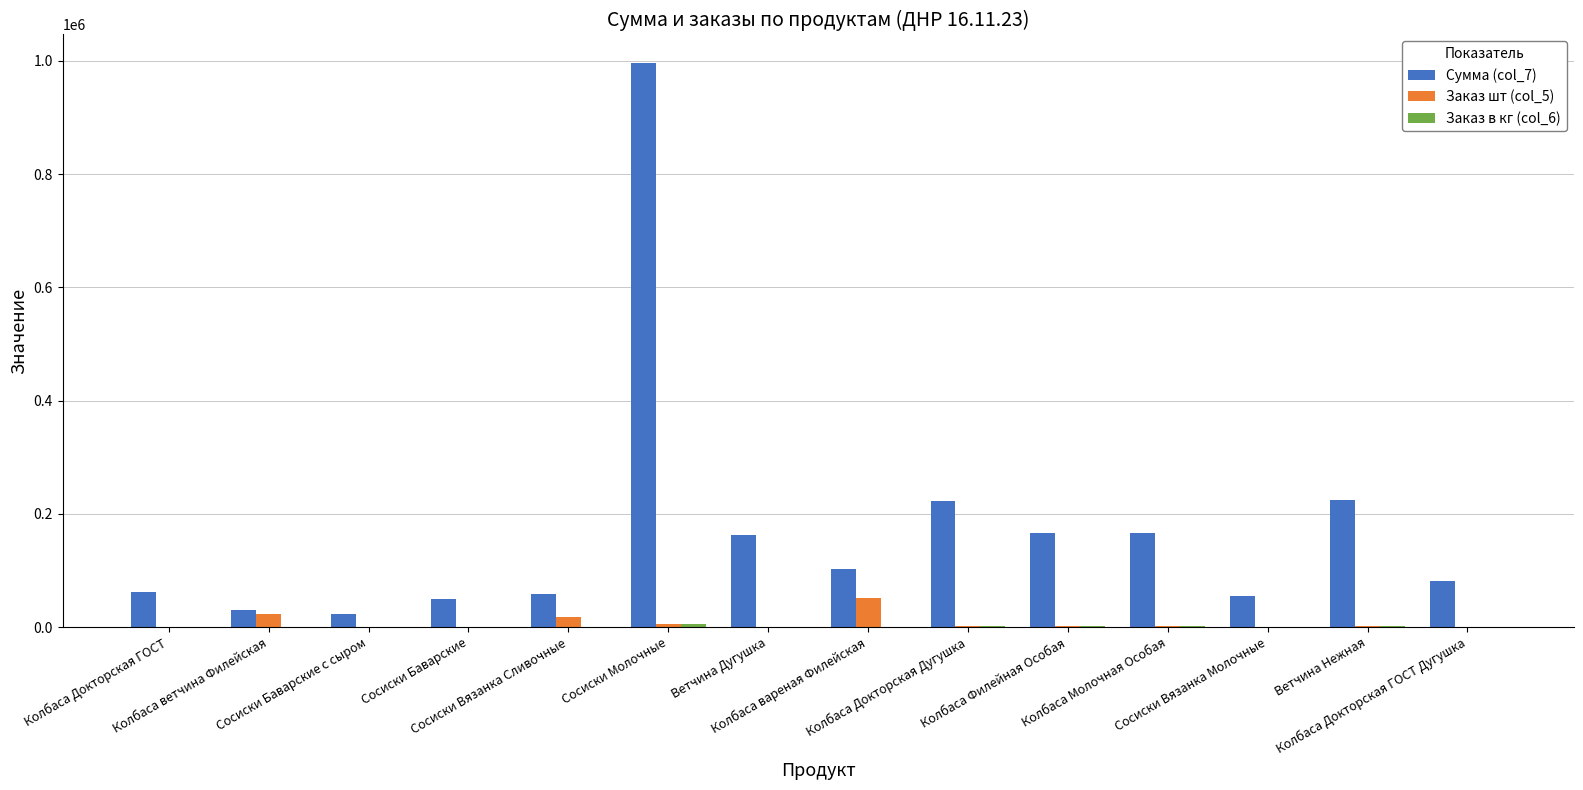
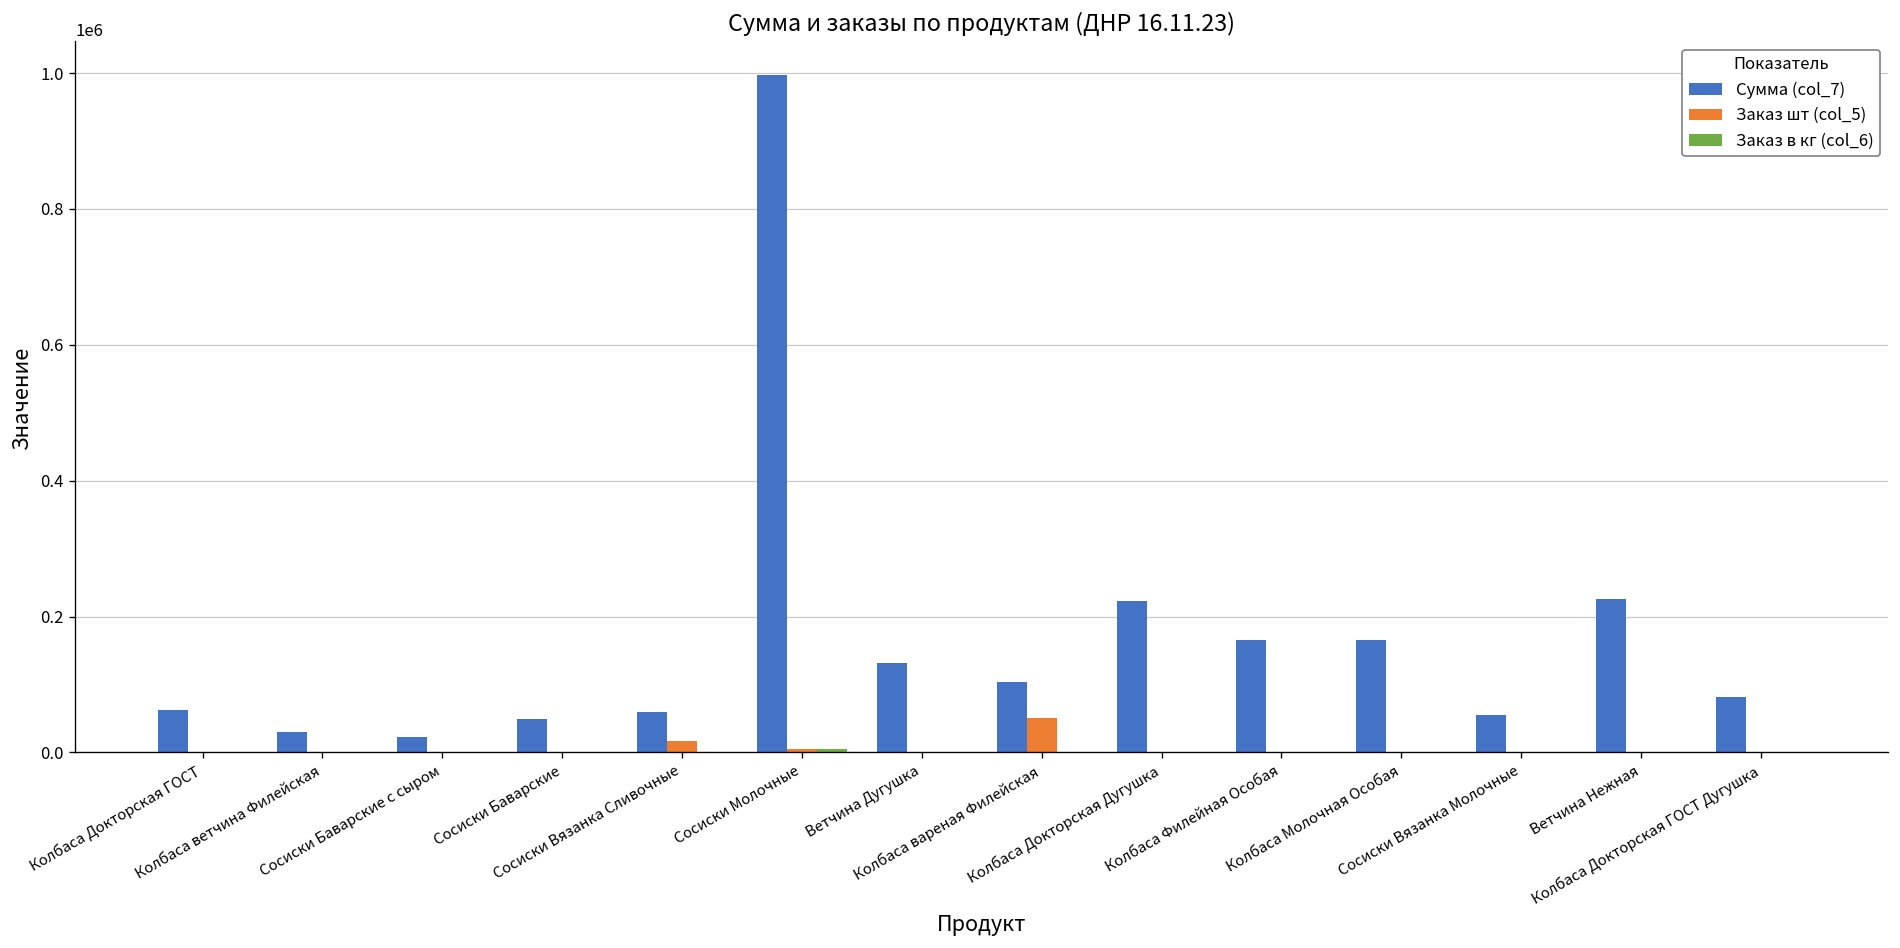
  {
    "Сумма (col_7)": {
      "Колбаса Докторская ГОСТ": 60000,
      "Колбаса ветчина Филейская": 30000,
      "Сосиски Баварские с сыром": 20000,
      "Сосиски Баварские": 50000,
      "Сосиски Вязанка Сливочные": 60000,
      "Сосиски Молочные": 1000000,
-     "Ветчина Дугушка": 160000,
+     "Ветчина Дугушка": 130000,
      "Колбаса вареная Филейская": 100000,
      "Колбаса Докторская Дугушка": 220000,
      "Колбаса Филейная Особая": 170000,
      "Колбаса Молочная Особая": 170000,
      "Сосиски Вязанка Молочные": 60000,
      "Ветчина Нежная": 230000,
      "Колбаса Докторская ГОСТ Дугушка": 80000
    },
    "Заказ шт (col_5)": {
-     "Колбаса ветчина Филейская": 20000,
+     "Колбаса ветчина Филейская": 0,
      "Сосиски Вязанка Сливочные": 20000,
      "Сосиски Молочные": 10000,
      "Колбаса вареная Филейская": 50000
    },
    "Заказ в кг (col_6)": {
      "Сосиски Молочные": 10000
    }
  }
